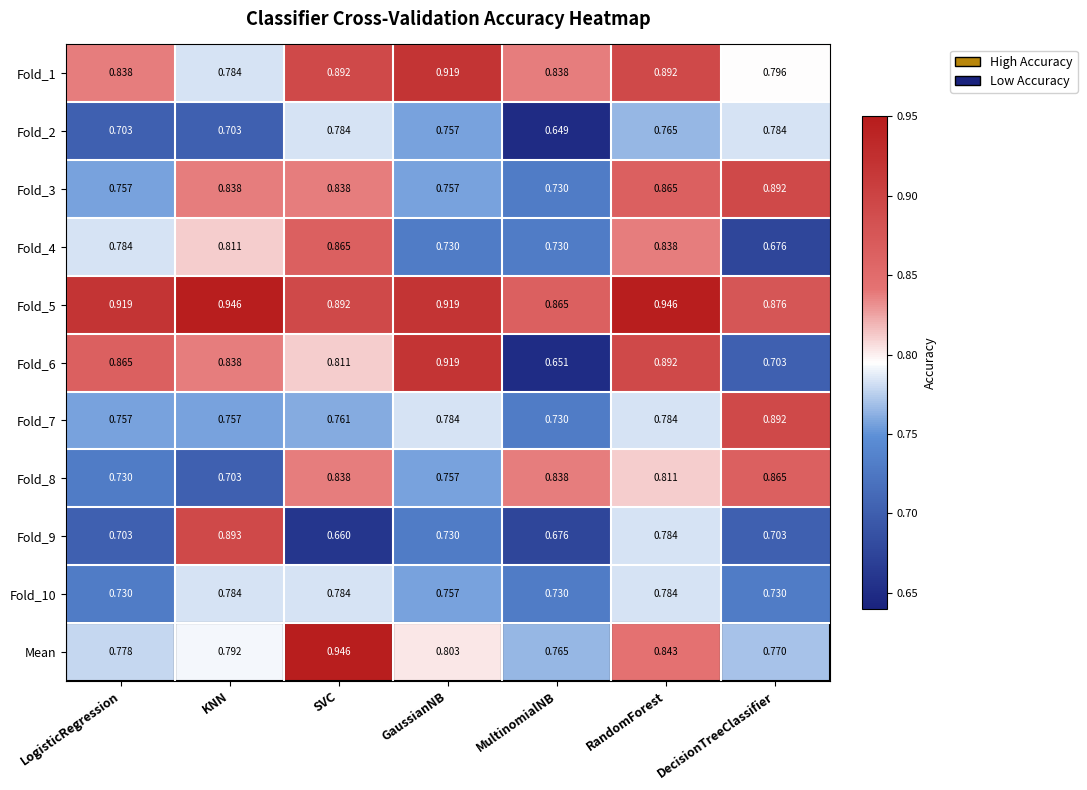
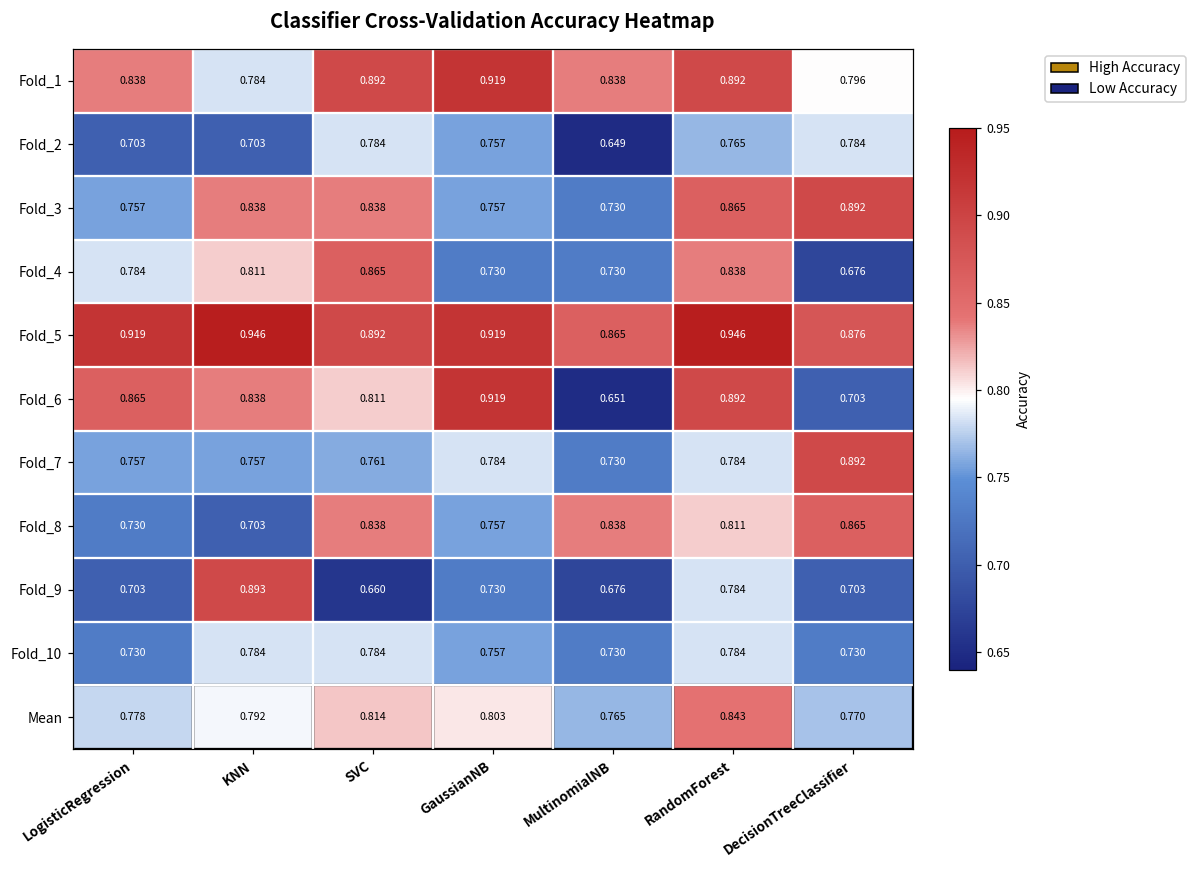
  {
    "Fold_1": {
      "LogisticRegression": 0.838,
      "KNN": 0.784,
      "SVC": 0.892,
      "GaussianNB": 0.919,
      "MultinomialNB": 0.838,
      "RandomForest": 0.892,
      "DecisionTreeClassifier": 0.796
    },
    "Fold_2": {
      "LogisticRegression": 0.703,
      "KNN": 0.703,
      "SVC": 0.784,
      "GaussianNB": 0.757,
      "MultinomialNB": 0.649,
      "RandomForest": 0.765,
      "DecisionTreeClassifier": 0.784
    },
    "Fold_3": {
      "LogisticRegression": 0.757,
      "KNN": 0.838,
      "SVC": 0.838,
      "GaussianNB": 0.757,
      "MultinomialNB": 0.730,
      "RandomForest": 0.865,
      "DecisionTreeClassifier": 0.892
    },
    "Fold_4": {
      "LogisticRegression": 0.784,
      "KNN": 0.811,
      "SVC": 0.865,
      "GaussianNB": 0.730,
      "MultinomialNB": 0.730,
      "RandomForest": 0.838,
      "DecisionTreeClassifier": 0.676
    },
    "Fold_5": {
      "LogisticRegression": 0.919,
      "KNN": 0.946,
      "SVC": 0.892,
      "GaussianNB": 0.919,
      "MultinomialNB": 0.865,
      "RandomForest": 0.946,
      "DecisionTreeClassifier": 0.876
    },
    "Fold_6": {
      "LogisticRegression": 0.865,
      "KNN": 0.838,
      "SVC": 0.811,
      "GaussianNB": 0.919,
      "MultinomialNB": 0.651,
      "RandomForest": 0.892,
      "DecisionTreeClassifier": 0.703
    },
    "Fold_7": {
      "LogisticRegression": 0.757,
      "KNN": 0.757,
      "SVC": 0.761,
      "GaussianNB": 0.784,
      "MultinomialNB": 0.730,
      "RandomForest": 0.784,
      "DecisionTreeClassifier": 0.892
    },
    "Fold_8": {
      "LogisticRegression": 0.730,
      "KNN": 0.703,
      "SVC": 0.838,
      "GaussianNB": 0.757,
      "MultinomialNB": 0.838,
      "RandomForest": 0.811,
      "DecisionTreeClassifier": 0.865
    },
    "Fold_9": {
      "LogisticRegression": 0.703,
      "KNN": 0.893,
      "SVC": 0.660,
      "GaussianNB": 0.730,
      "MultinomialNB": 0.676,
      "RandomForest": 0.784,
      "DecisionTreeClassifier": 0.703
    },
    "Fold_10": {
      "LogisticRegression": 0.730,
      "KNN": 0.784,
      "SVC": 0.784,
      "GaussianNB": 0.757,
      "MultinomialNB": 0.730,
      "RandomForest": 0.784,
      "DecisionTreeClassifier": 0.730
    },
    "Mean": {
      "LogisticRegression": 0.778,
      "KNN": 0.792,
-     "SVC": 0.946,
+     "SVC": 0.814,
      "GaussianNB": 0.803,
      "MultinomialNB": 0.765,
      "RandomForest": 0.843,
      "DecisionTreeClassifier": 0.770
    }
  }
